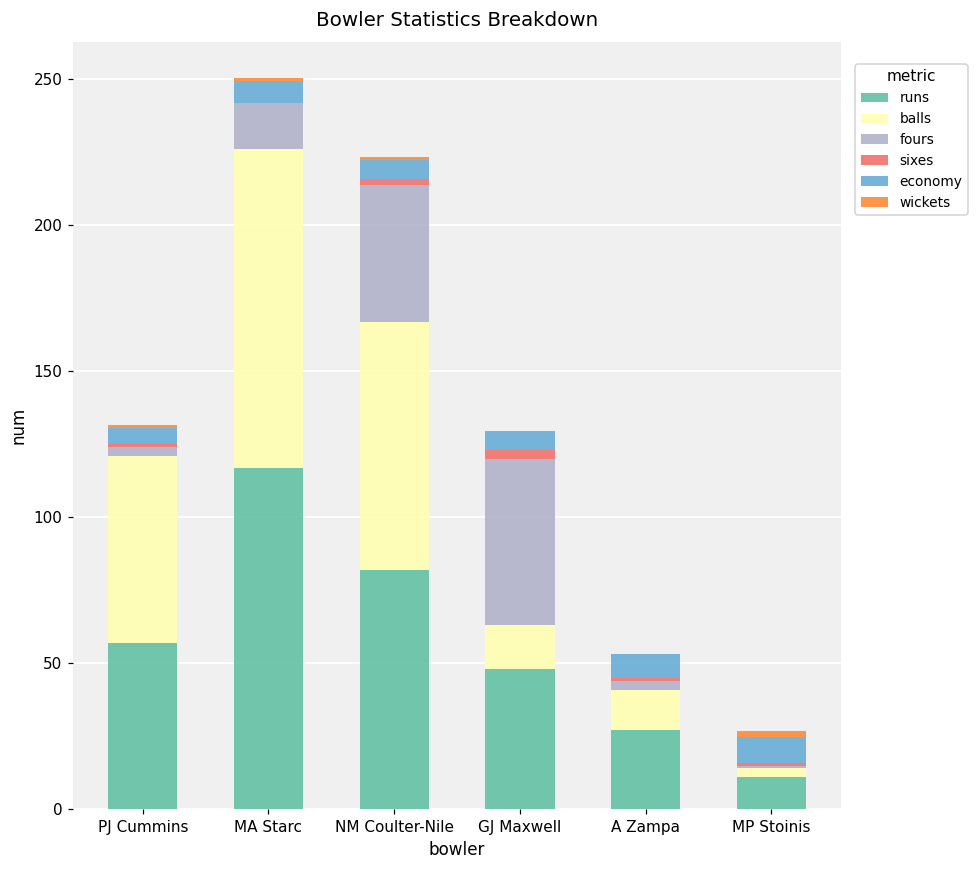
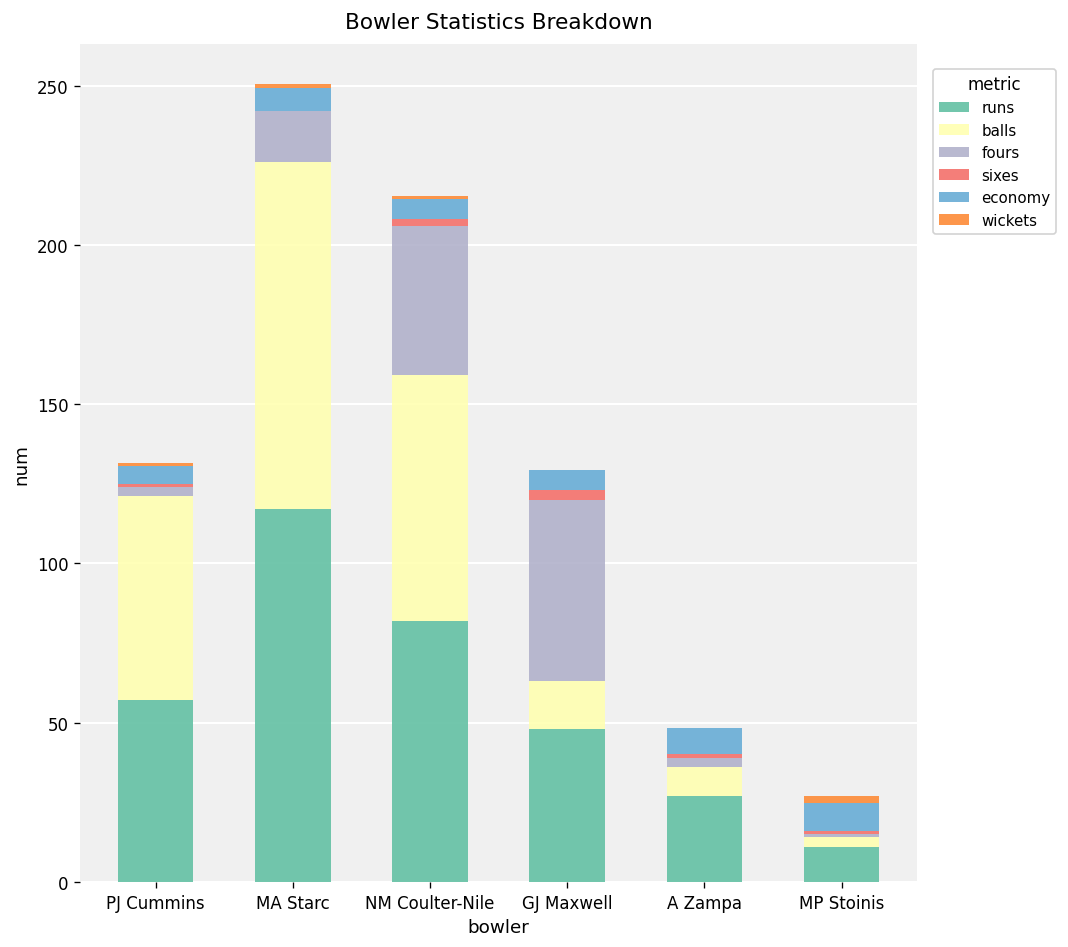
  {
    "balls": {
      "PJ Cummins": 64,
      "MA Starc": 109,
-     "NM Coulter-Nile": 85,
+     "NM Coulter-Nile": 77,
      "GJ Maxwell": 15,
-     "A Zampa": 14,
+     "A Zampa": 9,
      "MP Stoinis": 3
    },
    "fours": {
      "PJ Cummins": 3,
      "MA Starc": 16,
      "NM Coulter-Nile": 47,
      "GJ Maxwell": 57,
      "A Zampa": 3,
      "MP Stoinis": 1
    }
  }
